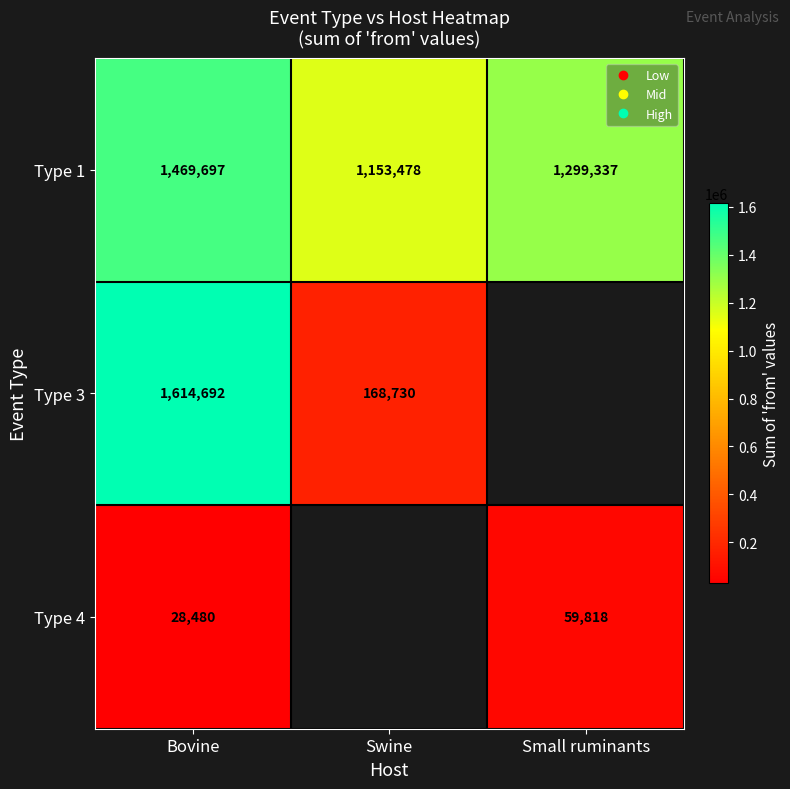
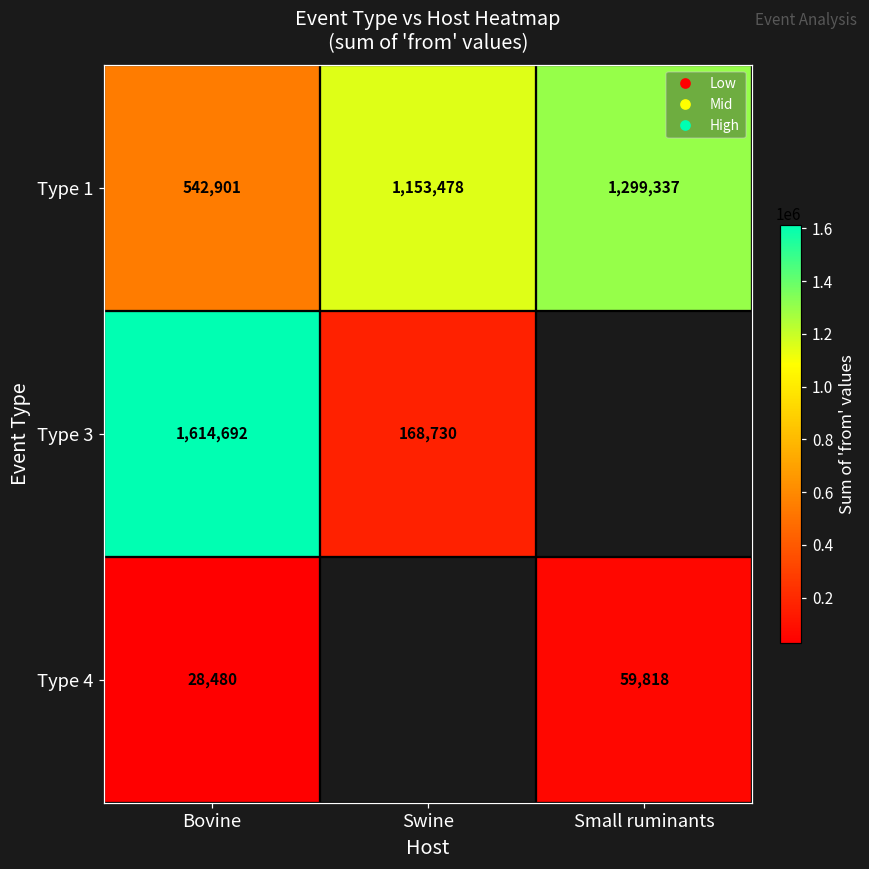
  {
    "Type 1": {
-     "Bovine": "1,469,697",
+     "Bovine": "542,901",
      "Swine": "1,153,478",
      "Small ruminants": "1,299,337"
    },
    "Type 3": {
      "Bovine": "1,614,692",
      "Swine": "168,730"
    },
    "Type 4": {
      "Bovine": "28,480",
      "Small ruminants": "59,818"
    }
  }
